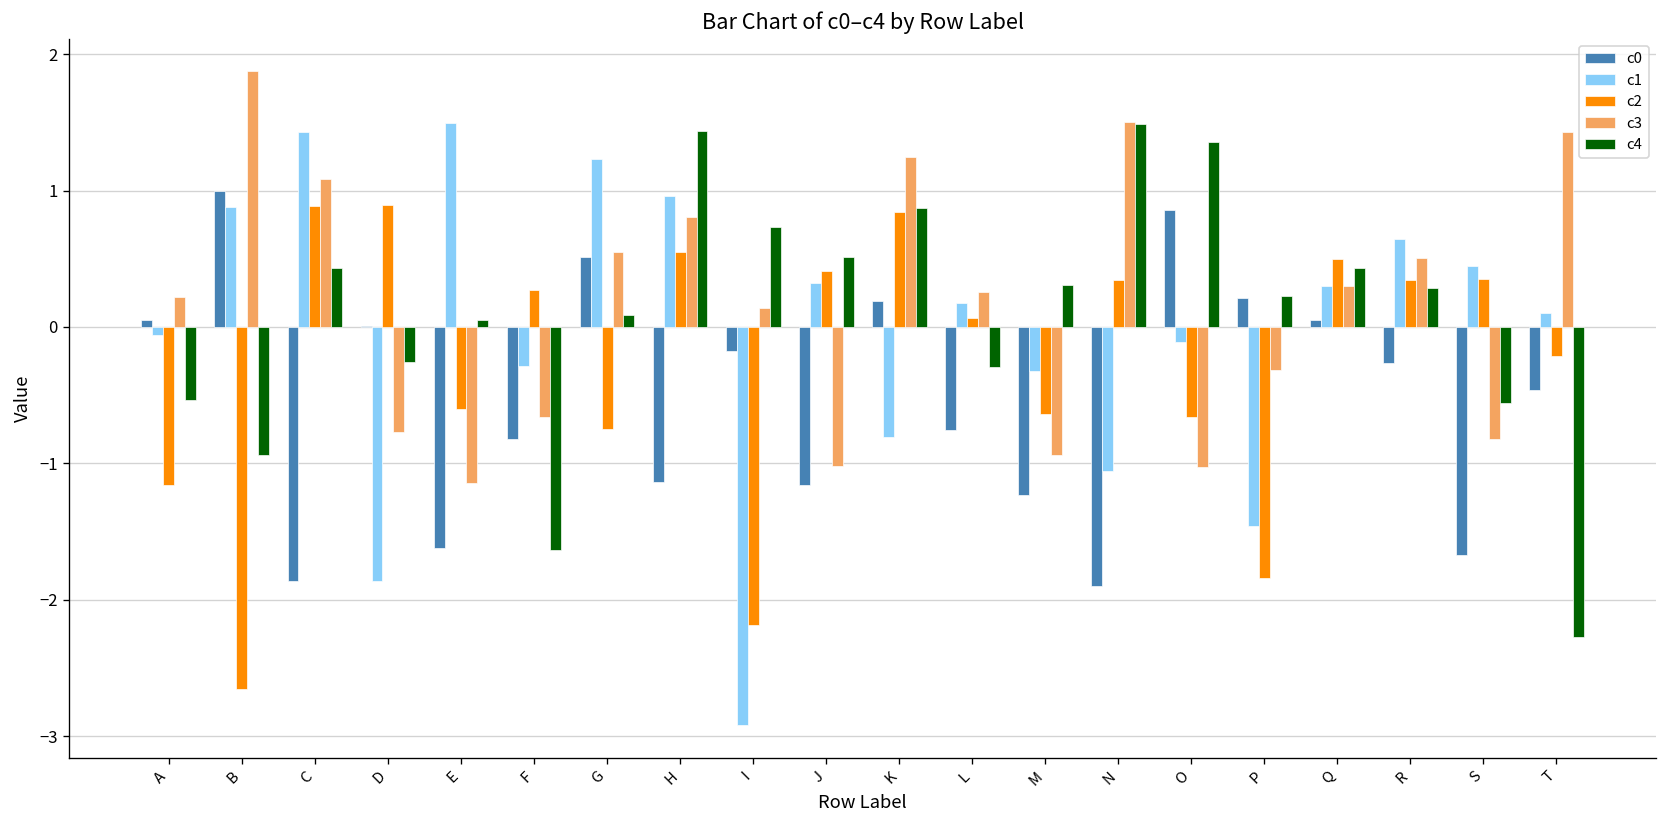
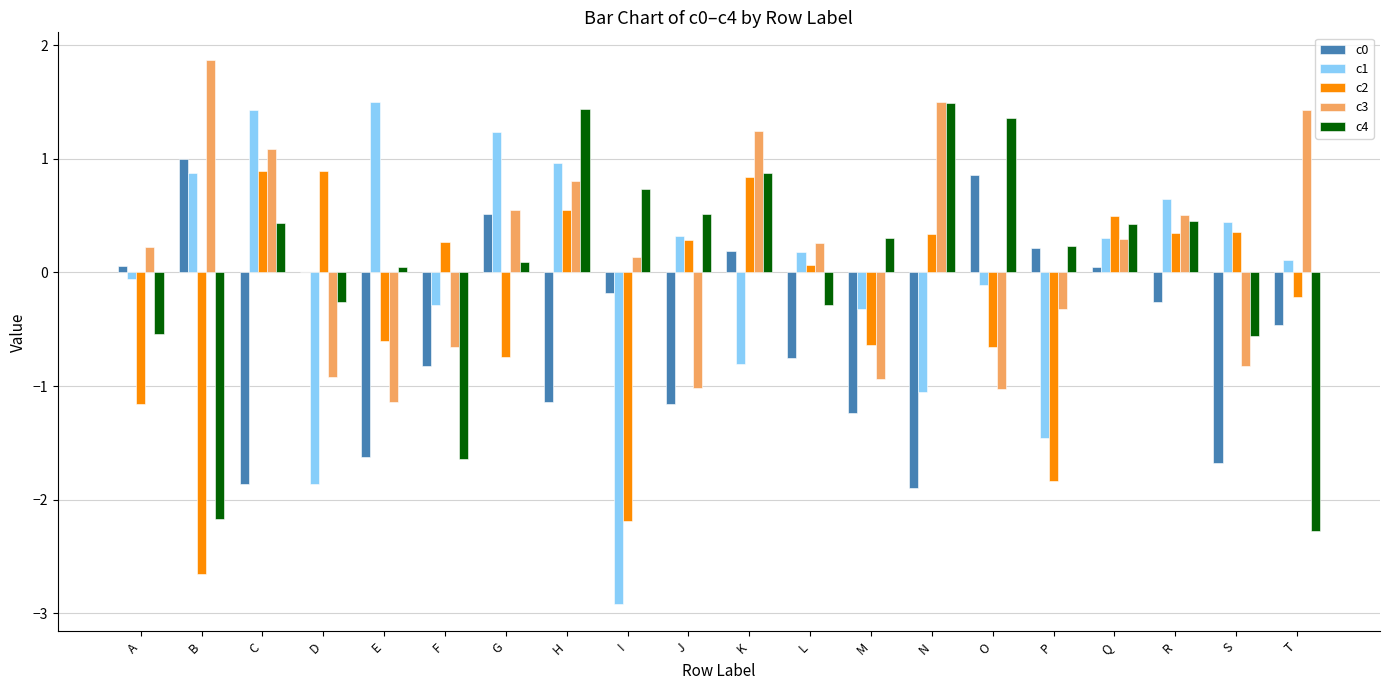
  {
    "c0": {
      "A": 0.05,
      "B": 1.00,
      "C": -1.87,
      "E": -1.62,
      "F": -0.82,
      "G": 0.51,
      "H": -1.14,
      "I": -0.18,
      "J": -1.16,
      "K": 0.19,
      "L": -0.76,
      "M": -1.23,
      "N": -1.90,
      "O": 0.86,
      "P": 0.21,
      "Q": 0.05,
      "R": -0.26,
      "S": -1.67,
      "T": -0.46
    },
    "c1": {
      "A": -0.06,
      "B": 0.88,
      "C": 1.43,
      "D": -1.86,
      "E": 1.50,
      "F": -0.29,
      "G": 1.23,
      "H": 0.96,
      "I": -2.92,
      "J": 0.32,
      "K": -0.81,
      "L": 0.18,
      "M": -0.32,
      "N": -1.05,
      "O": -0.11,
      "P": -1.46,
      "Q": 0.30,
      "R": 0.64,
      "S": 0.45,
      "T": 0.11
    },
    "c2": {
      "A": -1.16,
      "B": -2.65,
      "C": 0.89,
      "D": 0.89,
      "E": -0.60,
      "F": 0.27,
      "G": -0.74,
      "H": 0.55,
      "I": -2.19,
-     "J": 0.41,
+     "J": 0.28,
      "K": 0.84,
      "L": 0.07,
      "M": -0.64,
      "N": 0.34,
      "O": -0.66,
      "P": -1.84,
      "Q": 0.50,
      "R": 0.35,
      "S": 0.35,
      "T": -0.22
    },
    "c3": {
      "A": 0.22,
      "B": 1.87,
      "C": 1.09,
-     "D": -0.77,
+     "D": -0.92,
      "E": -1.14,
      "F": -0.66,
      "G": 0.55,
      "H": 0.81,
      "I": 0.14,
      "J": -1.02,
      "K": 1.25,
      "L": 0.26,
      "M": -0.94,
      "N": 1.50,
      "O": -1.03,
      "P": -0.32,
      "Q": 0.30,
      "R": 0.50,
      "S": -0.82,
      "T": 1.43
    },
    "c4": {
      "A": -0.54,
-     "B": -0.94,
+     "B": -2.17,
      "C": 0.43,
      "D": -0.26,
      "E": 0.05,
      "F": -1.64,
      "G": 0.09,
      "H": 1.44,
      "I": 0.74,
      "J": 0.51,
      "K": 0.87,
      "L": -0.29,
      "M": 0.30,
      "N": 1.49,
      "O": 1.36,
      "P": 0.23,
      "Q": 0.43,
-     "R": 0.28,
+     "R": 0.45,
      "S": -0.56,
      "T": -2.27
    }
  }
